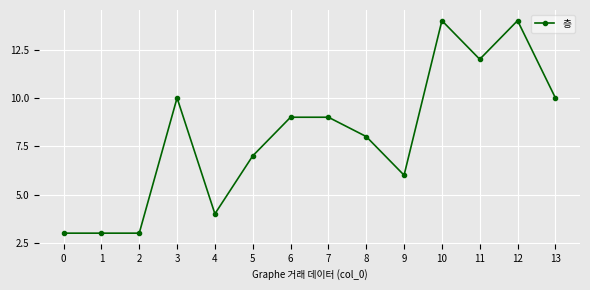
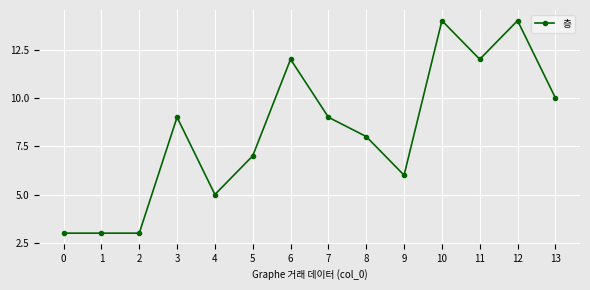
  {
    "0": 3,
    "1": 3,
    "2": 3,
-   "3": 10,
-   "4": 4,
+   "3": 9,
+   "4": 5,
    "5": 7,
-   "6": 9,
+   "6": 12,
    "7": 9,
    "8": 8,
    "9": 6,
    "10": 14,
    "11": 12,
    "12": 14,
    "13": 10
  }
